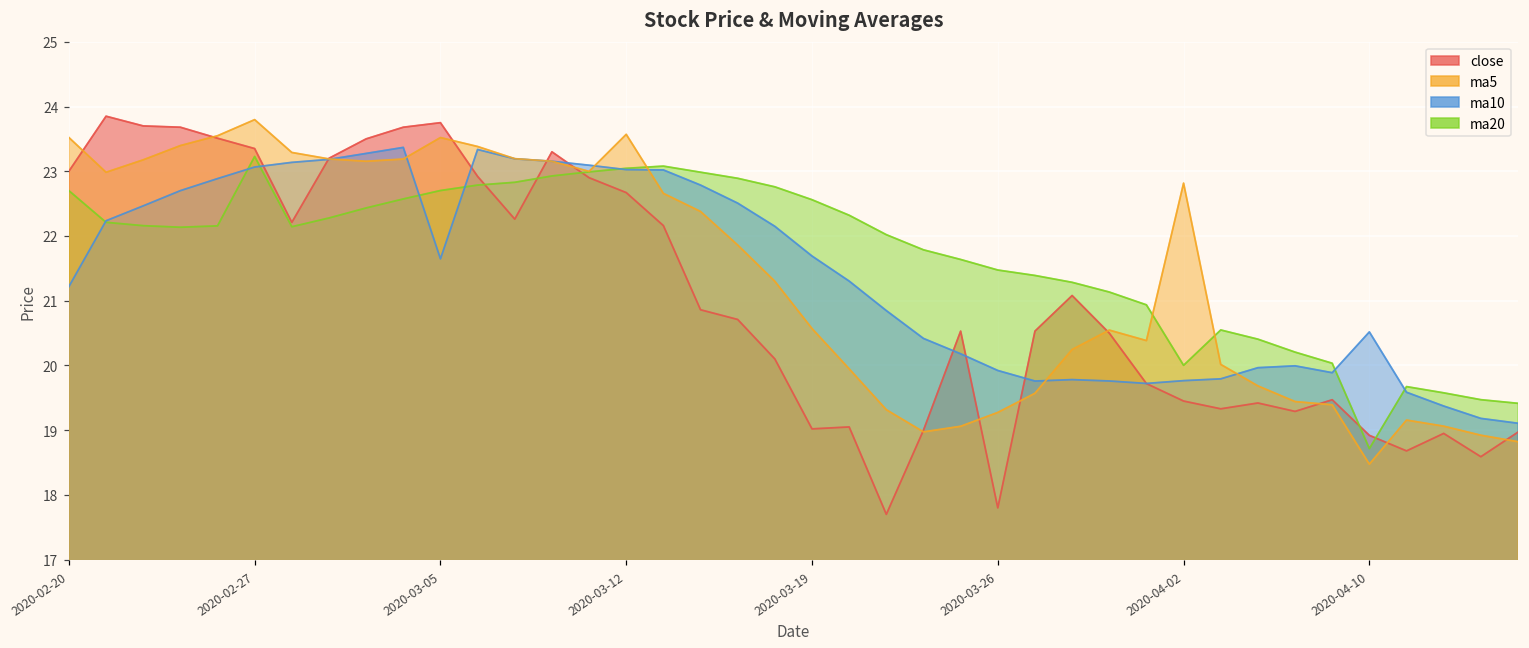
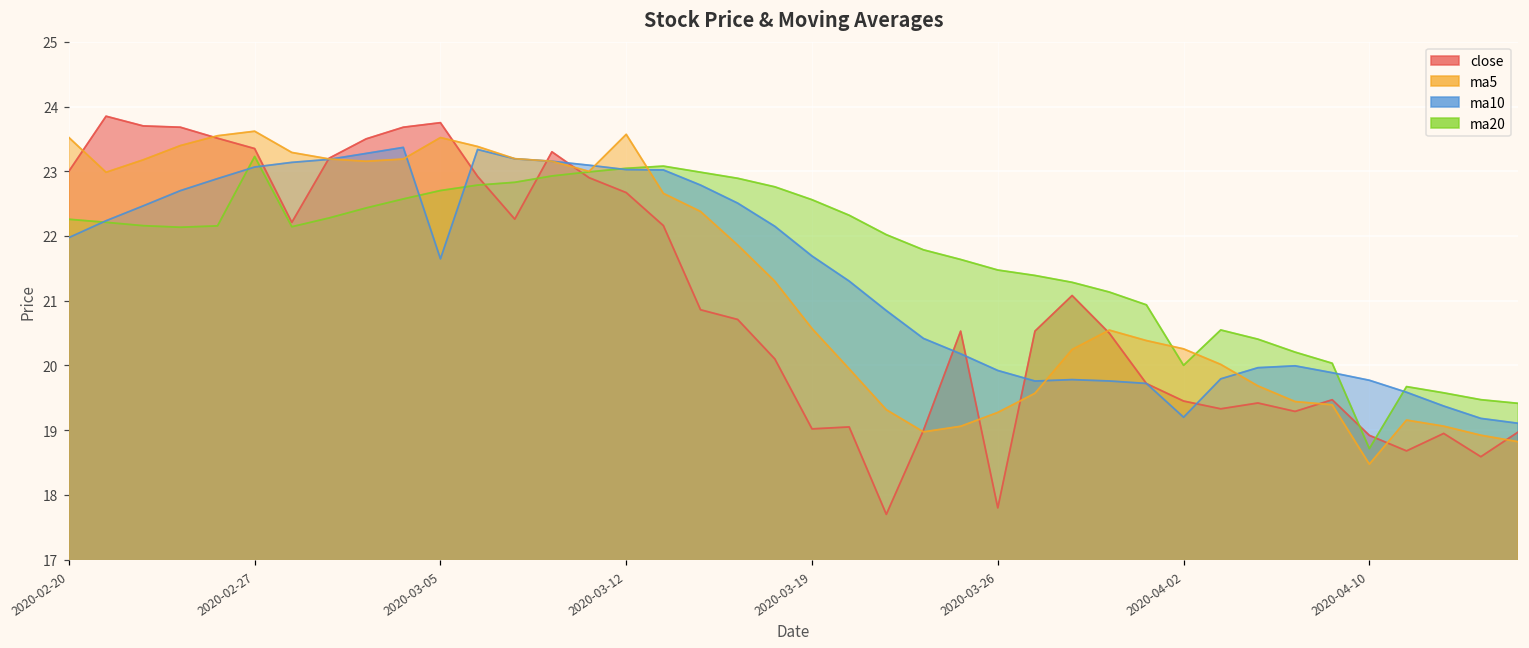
  {
    "close": {
      "2020-02-20": 23.0,
      "2020-02-27": 23.4,
      "2020-03-05": 23.8,
      "2020-03-12": 22.7,
      "2020-03-19": 19.0,
      "2020-03-26": 17.8,
      "2020-04-02": 19.5,
      "2020-04-10": 18.9
    },
    "ma20": {
-     "2020-02-20": 22.7,
+     "2020-02-20": 22.3,
      "2020-02-27": 23.2,
      "2020-03-05": 22.7,
      "2020-03-19": 22.6,
      "2020-03-26": 21.5,
      "2020-04-02": 20.0,
      "2020-04-10": 18.7
    },
    "ma10": {
-     "2020-02-20": 21.2,
+     "2020-02-20": 22.0,
      "2020-02-27": 23.1,
      "2020-03-05": 21.6,
      "2020-03-19": 21.7,
      "2020-03-26": 19.9,
-     "2020-04-02": 19.8,
-     "2020-04-10": 20.5
+     "2020-04-02": 19.2,
+     "2020-04-10": 19.8
    },
    "ma5": {
      "2020-02-20": 23.5,
-     "2020-02-27": 23.8,
+     "2020-02-27": 23.6,
      "2020-03-05": 23.5,
      "2020-03-12": 23.6,
      "2020-03-19": 20.6,
      "2020-03-26": 19.3,
-     "2020-04-02": 22.8,
+     "2020-04-02": 20.3,
      "2020-04-10": 18.5
    }
  }
